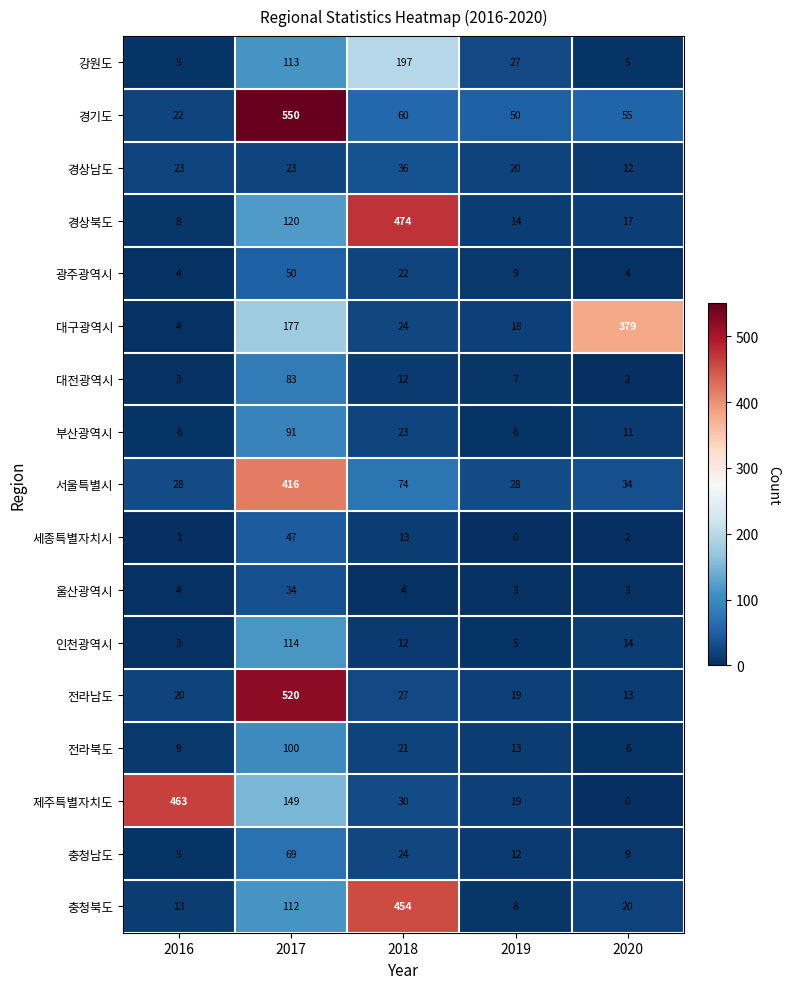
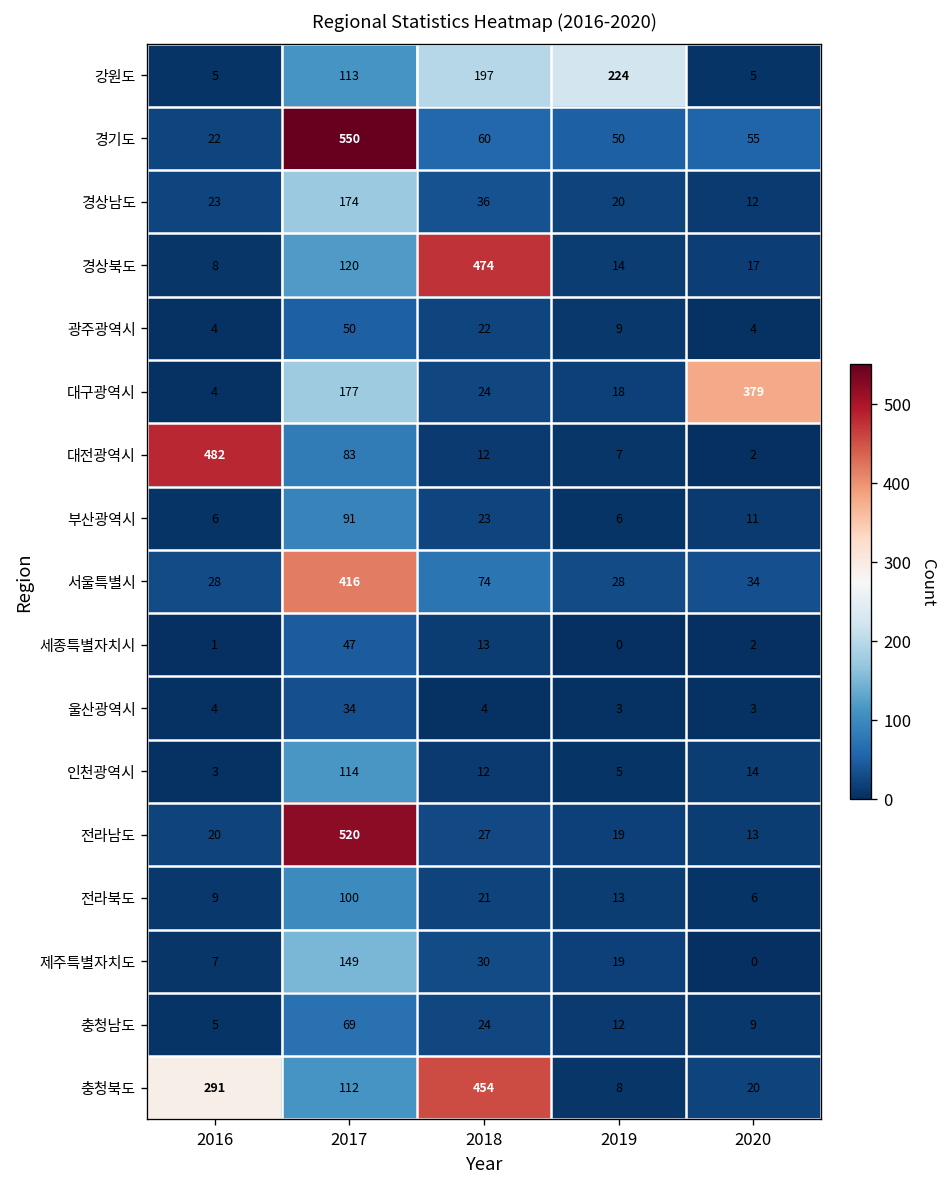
  {
    "강원도": {
      "2016": 5,
      "2017": 113,
      "2018": 197,
-     "2019": 27,
+     "2019": 224,
      "2020": 5
    },
    "경기도": {
      "2016": 22,
      "2017": 550,
      "2018": 60,
      "2019": 50,
      "2020": 55
    },
    "경상남도": {
      "2016": 23,
-     "2017": 23,
+     "2017": 174,
      "2018": 36,
      "2019": 20,
      "2020": 12
    },
    "경상북도": {
      "2016": 8,
      "2017": 120,
      "2018": 474,
      "2019": 14,
      "2020": 17
    },
    "광주광역시": {
      "2016": 4,
      "2017": 50,
      "2018": 22,
      "2019": 9,
      "2020": 4
    },
    "대구광역시": {
      "2016": 4,
      "2017": 177,
      "2018": 24,
      "2019": 18,
      "2020": 379
    },
    "대전광역시": {
-     "2016": 3,
+     "2016": 482,
      "2017": 83,
      "2018": 12,
      "2019": 7,
      "2020": 2
    },
    "부산광역시": {
      "2016": 6,
      "2017": 91,
      "2018": 23,
      "2019": 6,
      "2020": 11
    },
    "서울특별시": {
      "2016": 28,
      "2017": 416,
      "2018": 74,
      "2019": 28,
      "2020": 34
    },
    "세종특별자치시": {
      "2016": 1,
      "2017": 47,
      "2018": 13,
      "2019": 0,
      "2020": 2
    },
    "울산광역시": {
      "2016": 4,
      "2017": 34,
      "2018": 4,
      "2019": 3,
      "2020": 3
    },
    "인천광역시": {
      "2016": 3,
      "2017": 114,
      "2018": 12,
      "2019": 5,
      "2020": 14
    },
    "전라남도": {
      "2016": 20,
      "2017": 520,
      "2018": 27,
      "2019": 19,
      "2020": 13
    },
    "전라북도": {
      "2016": 9,
      "2017": 100,
      "2018": 21,
      "2019": 13,
      "2020": 6
    },
    "제주특별자치도": {
-     "2016": 463,
+     "2016": 7,
      "2017": 149,
      "2018": 30,
      "2019": 19,
      "2020": 0
    },
    "충청남도": {
      "2016": 5,
      "2017": 69,
      "2018": 24,
      "2019": 12,
      "2020": 9
    },
    "충청북도": {
-     "2016": 13,
+     "2016": 291,
      "2017": 112,
      "2018": 454,
      "2019": 8,
      "2020": 20
    }
  }
